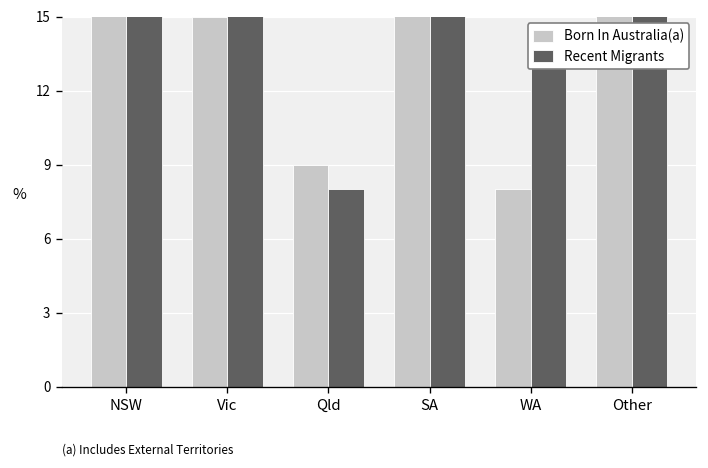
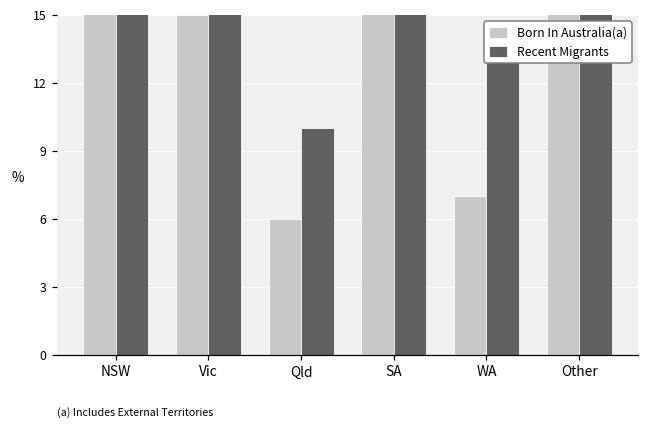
  {
    "Born In Australia(a)": {
      "Vic": 15,
-     "Qld": 9,
-     "WA": 8
+     "Qld": 6,
+     "WA": 7
    },
    "Recent Migrants": {
-     "Qld": 8
+     "Qld": 10
    }
  }
